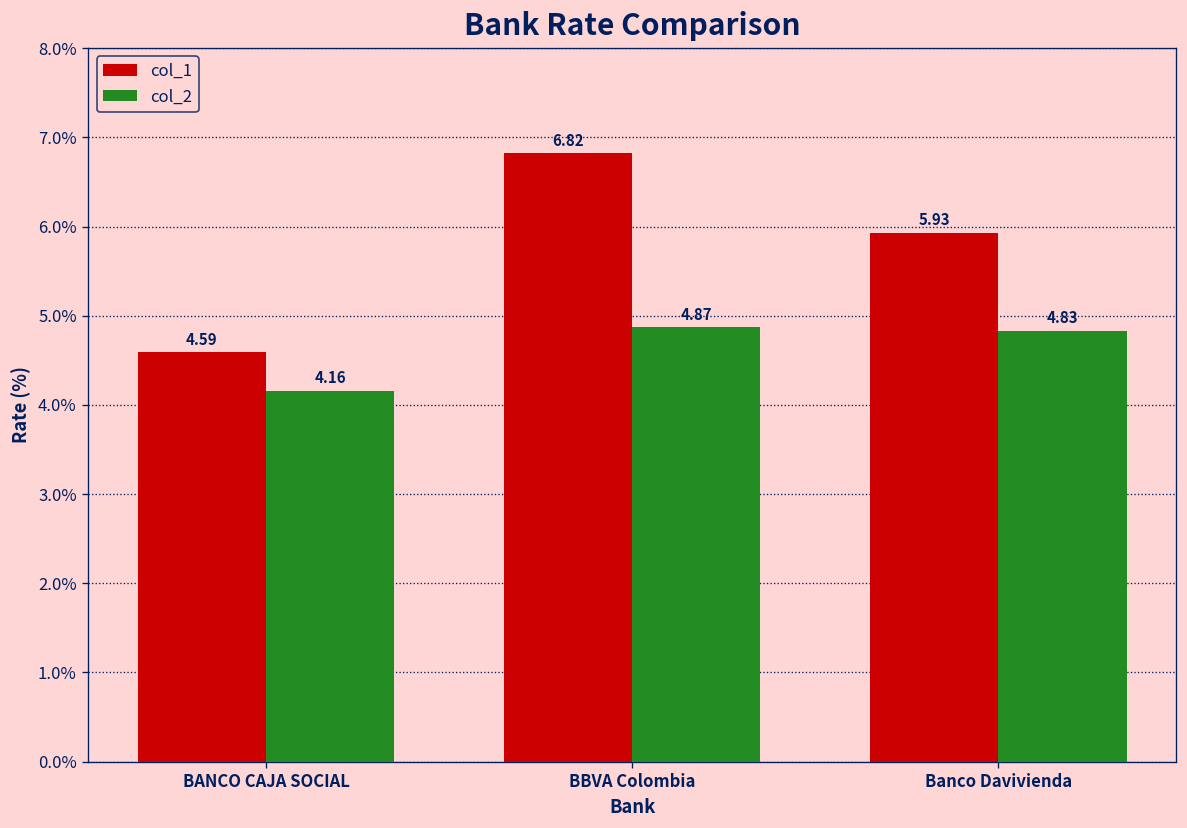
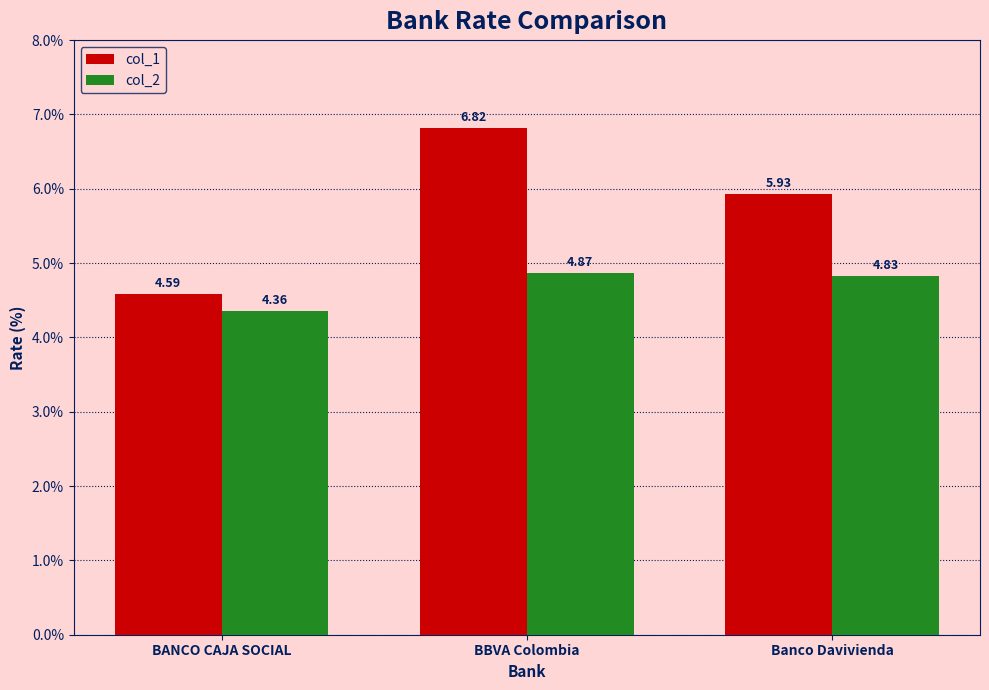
  {
    "col_1": {
      "BANCO CAJA SOCIAL": 4.59,
      "BBVA Colombia": 6.82,
      "Banco Davivienda": 5.93
    },
    "col_2": {
-     "BANCO CAJA SOCIAL": 4.16,
+     "BANCO CAJA SOCIAL": 4.36,
      "BBVA Colombia": 4.87,
      "Banco Davivienda": 4.83
    }
  }
